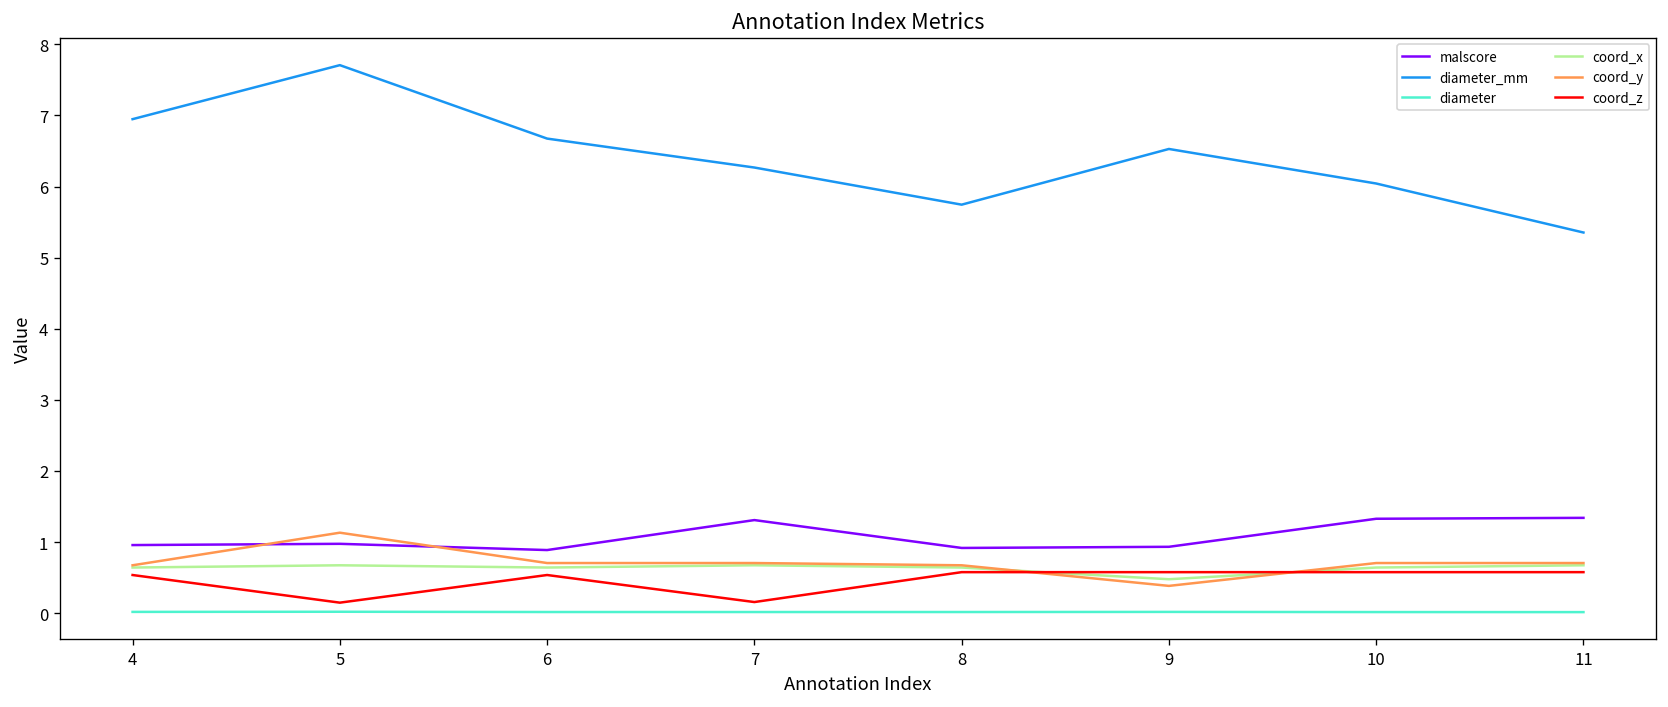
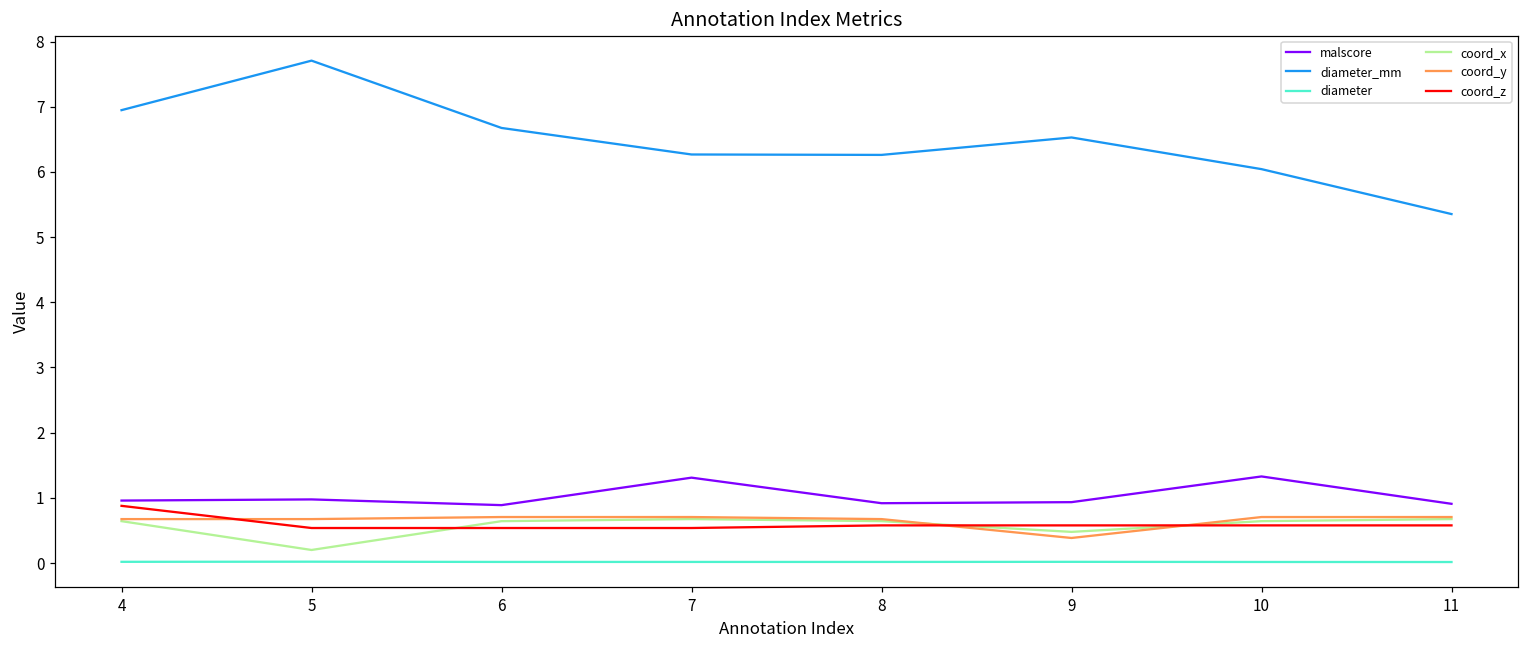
  {
    "malscore": {
      "4": 1.0,
      "5": 1.0,
      "6": 0.9,
      "7": 1.3,
      "8": 0.9,
      "9": 0.9,
      "10": 1.3,
-     "11": 1.3
+     "11": 0.9
    },
    "diameter_mm": {
      "4": 6.9,
      "5": 7.7,
      "6": 6.7,
      "7": 6.3,
-     "8": 5.7,
+     "8": 6.3,
      "9": 6.5,
      "10": 6.0,
      "11": 5.4
    },
    "diameter": {
      "4": 0.0,
      "5": 0.0,
      "6": 0.0,
      "7": 0.0,
      "8": 0.0,
      "9": 0.0,
      "10": 0.0,
      "11": 0.0
    },
    "coord_x": {
-     "5": 0.7,
+     "5": 0.2,
      "6": 0.6,
      "9": 0.5,
      "10": 0.6
    },
    "coord_y": {
-     "5": 1.1,
+     "5": 0.7,
      "6": 0.7,
      "9": 0.4,
      "10": 0.7
    },
    "coord_z": {
-     "4": 0.5,
-     "5": 0.1,
+     "4": 0.9,
+     "5": 0.5,
      "6": 0.5,
-     "7": 0.2,
+     "7": 0.5,
      "8": 0.6,
      "9": 0.6,
      "10": 0.6,
      "11": 0.6
    }
  }
